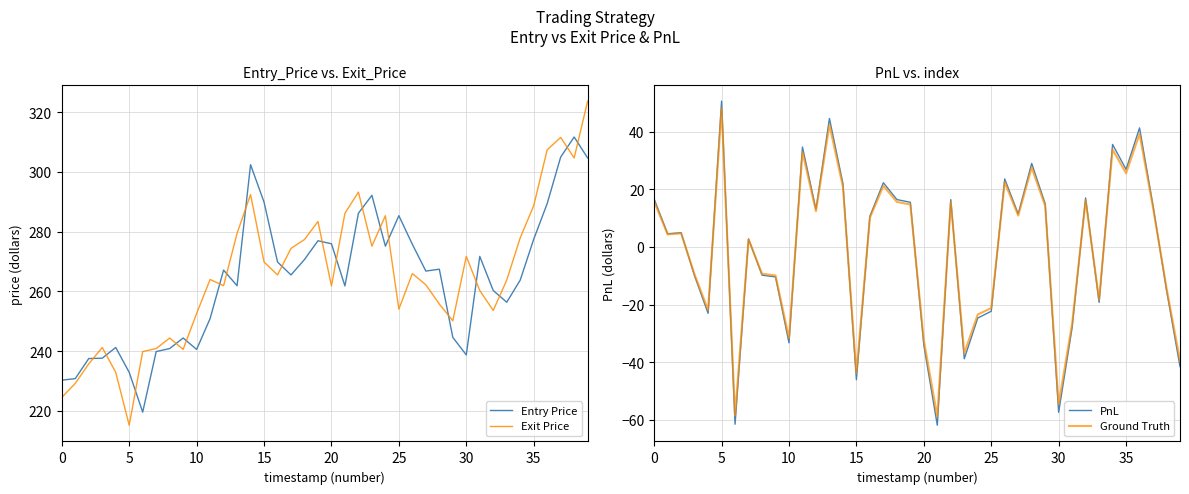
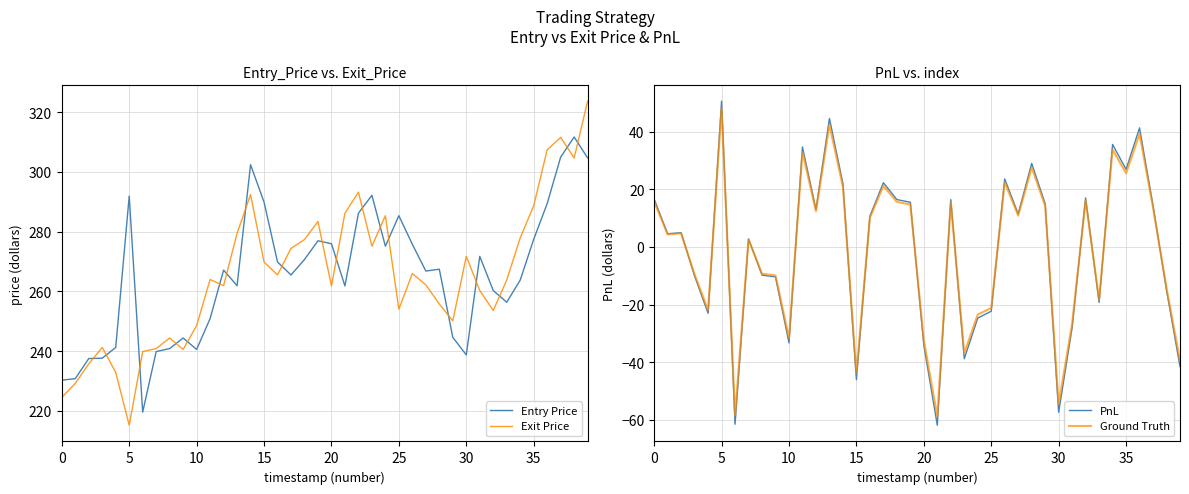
  {
    "Entry_Price vs. Exit_Price": {
      "Entry Price": {
        "0": 230,
-       "5": 233,
+       "5": 292,
        "10": 241,
        "15": 290,
        "20": 276,
        "25": 285,
        "30": 239,
        "35": 277
      },
      "Exit Price": {
        "0": 224,
        "5": 215,
-       "10": 253,
+       "10": 248,
        "15": 270,
        "20": 262,
        "25": 254,
        "30": 272,
        "35": 289
      }
    },
    "PnL vs. index": {
      "PnL": {
        "5": 51,
        "10": -33,
        "15": -46,
        "20": -34,
        "25": -22,
        "30": -57,
        "35": 27
      },
      "Ground Truth": {
        "5": 48,
        "10": -32,
        "15": -44,
        "20": -32,
        "25": -21,
        "30": -55,
        "35": 26
      }
    }
  }
